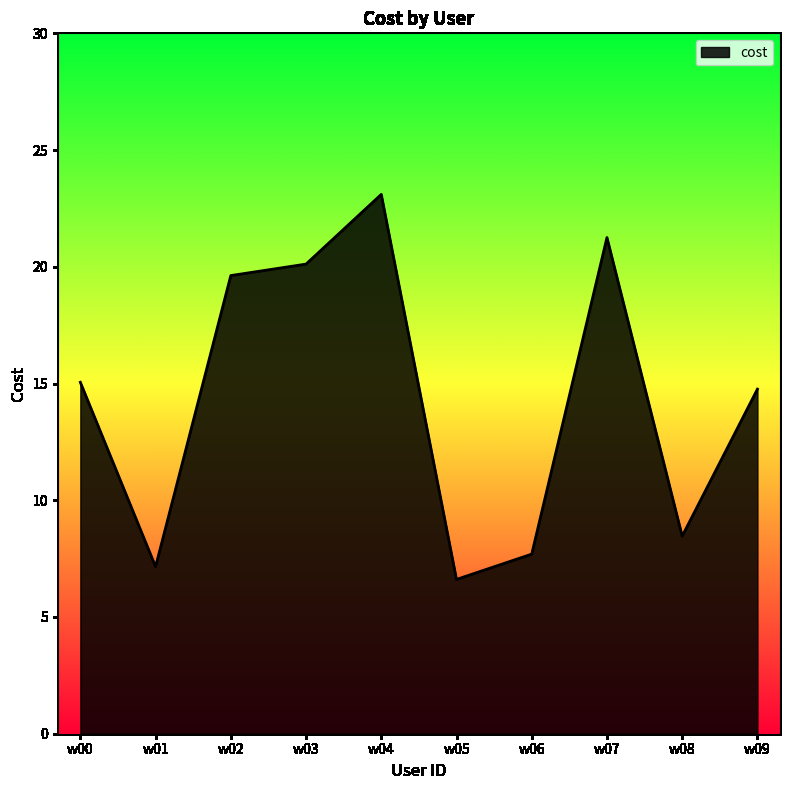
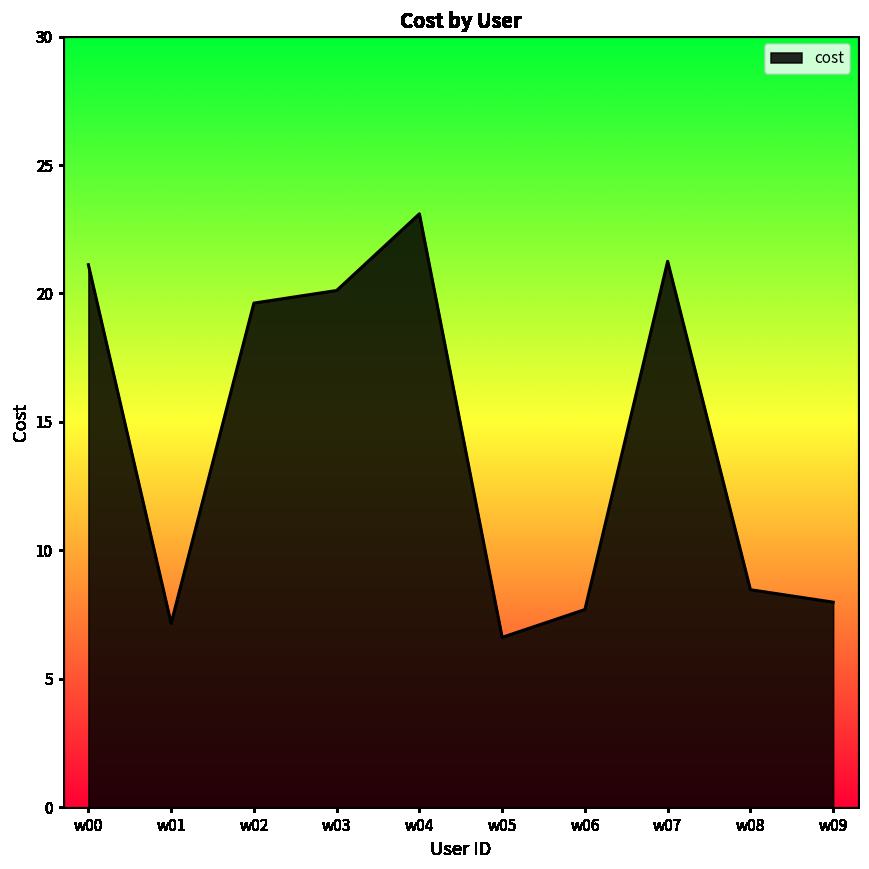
  {
-   "w00": 15.1,
+   "w00": 21.1,
    "w01": 7.2,
    "w02": 19.6,
    "w03": 20.1,
    "w04": 23.1,
    "w05": 6.6,
    "w06": 7.7,
    "w07": 21.3,
    "w08": 8.5,
-   "w09": 14.8
+   "w09": 8.0
  }
